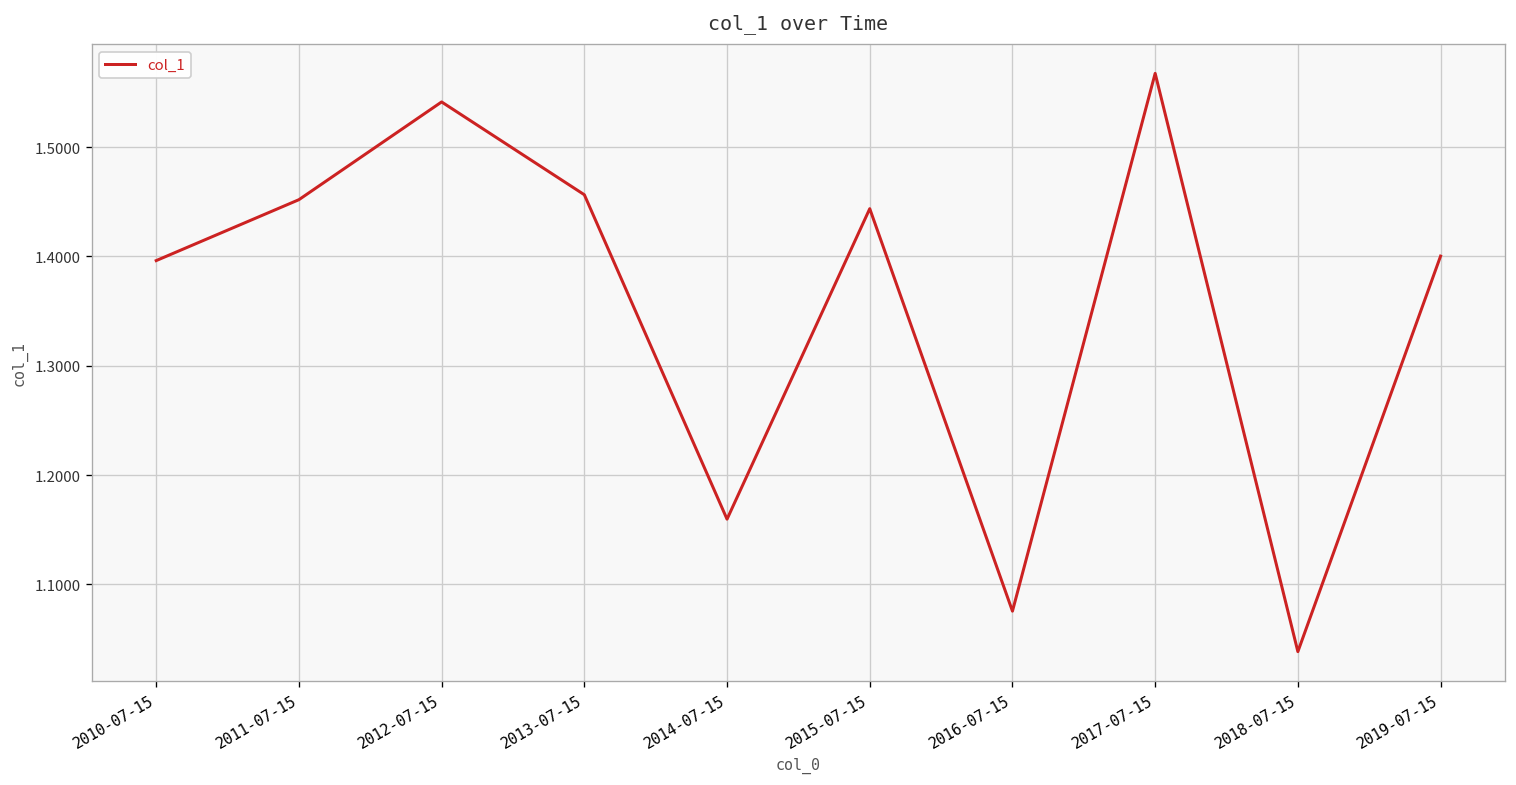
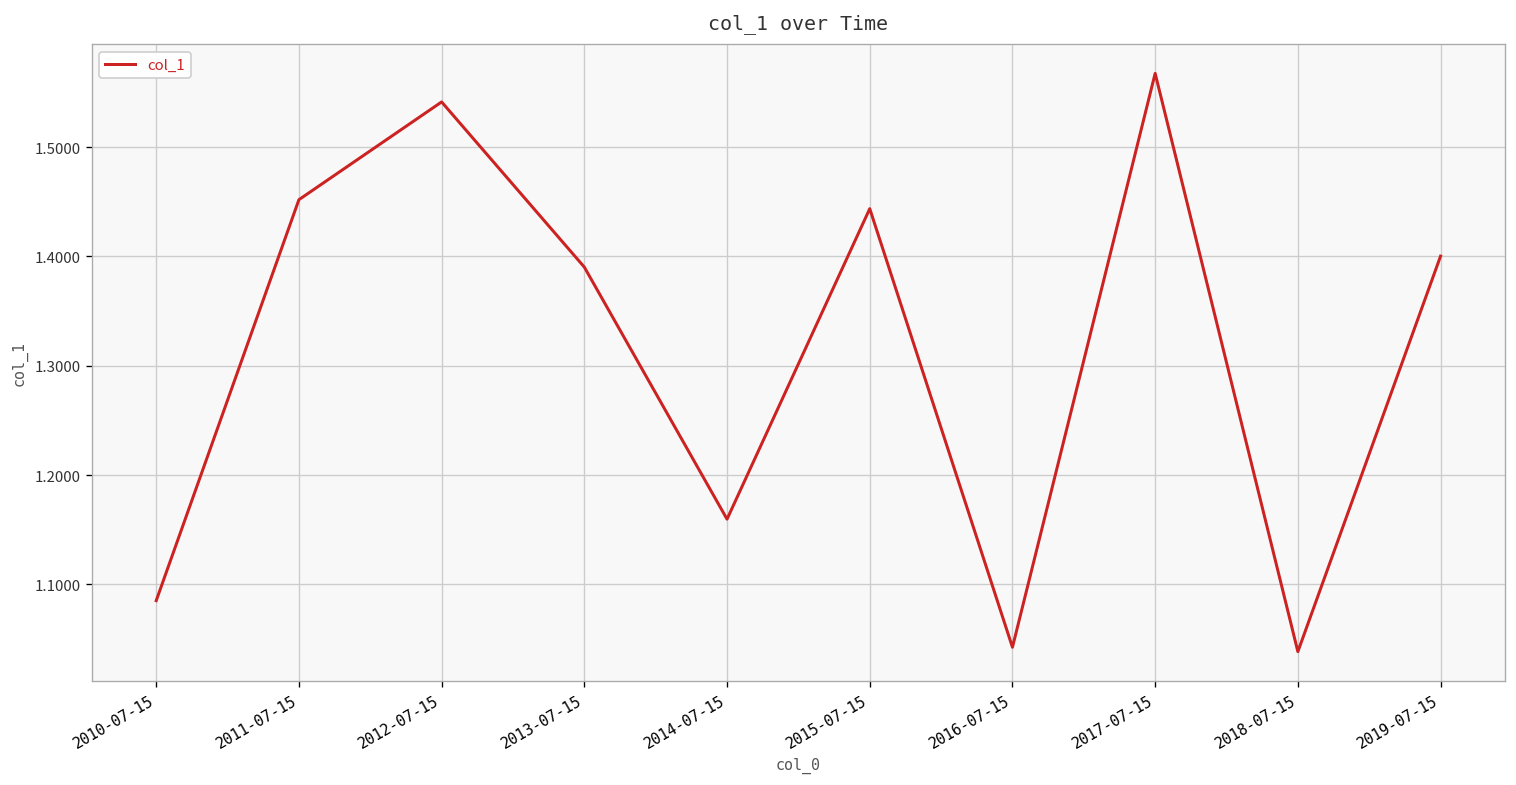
  {
-   "2010-07-15": 1.40,
+   "2010-07-15": 1.09,
    "2011-07-15": 1.45,
    "2012-07-15": 1.54,
-   "2013-07-15": 1.46,
+   "2013-07-15": 1.39,
    "2014-07-15": 1.16,
    "2015-07-15": 1.44,
-   "2016-07-15": 1.08,
+   "2016-07-15": 1.04,
    "2017-07-15": 1.57,
    "2018-07-15": 1.04,
    "2019-07-15": 1.40
  }
